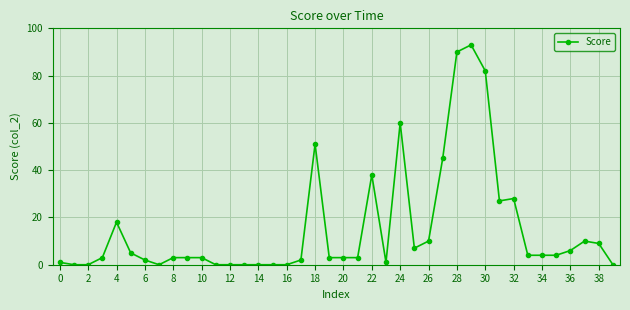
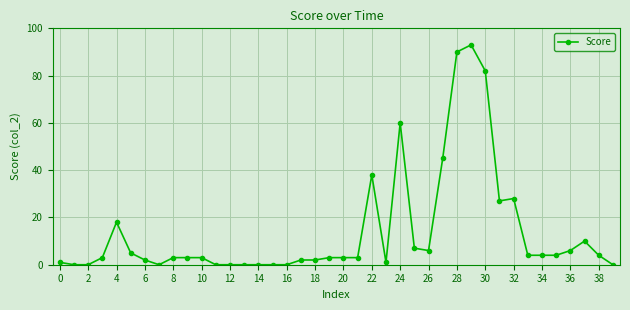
  {
    "0": 1,
    "2": 0,
    "4": 18,
    "6": 2,
    "8": 3,
    "10": 3,
    "12": 0,
    "14": 0,
    "16": 0,
-   "18": 51,
+   "18": 2,
    "20": 3,
    "22": 38,
    "24": 60,
-   "26": 10,
+   "26": 6,
    "28": 90,
    "30": 82,
    "32": 28,
    "34": 4,
    "36": 6,
-   "38": 9
+   "38": 4
  }
